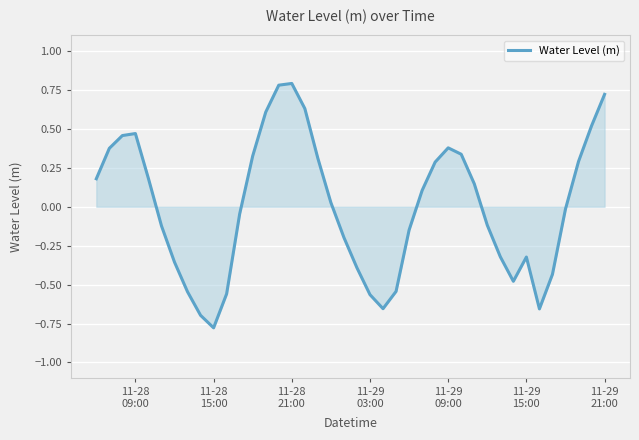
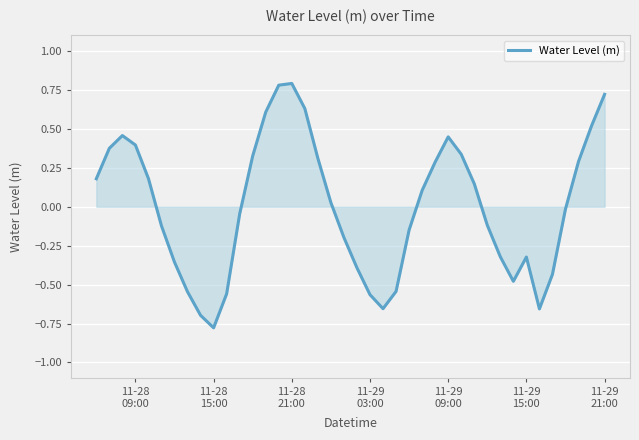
  {
    "Water Level (m)": {
-     "11-28 09:00": 0.47,
+     "11-28 09:00": 0.40,
      "11-28 15:00": -0.78,
      "11-29 03:00": -0.56,
-     "11-29 09:00": 0.38,
+     "11-29 09:00": 0.45,
      "11-29 15:00": -0.32
    }
  }
